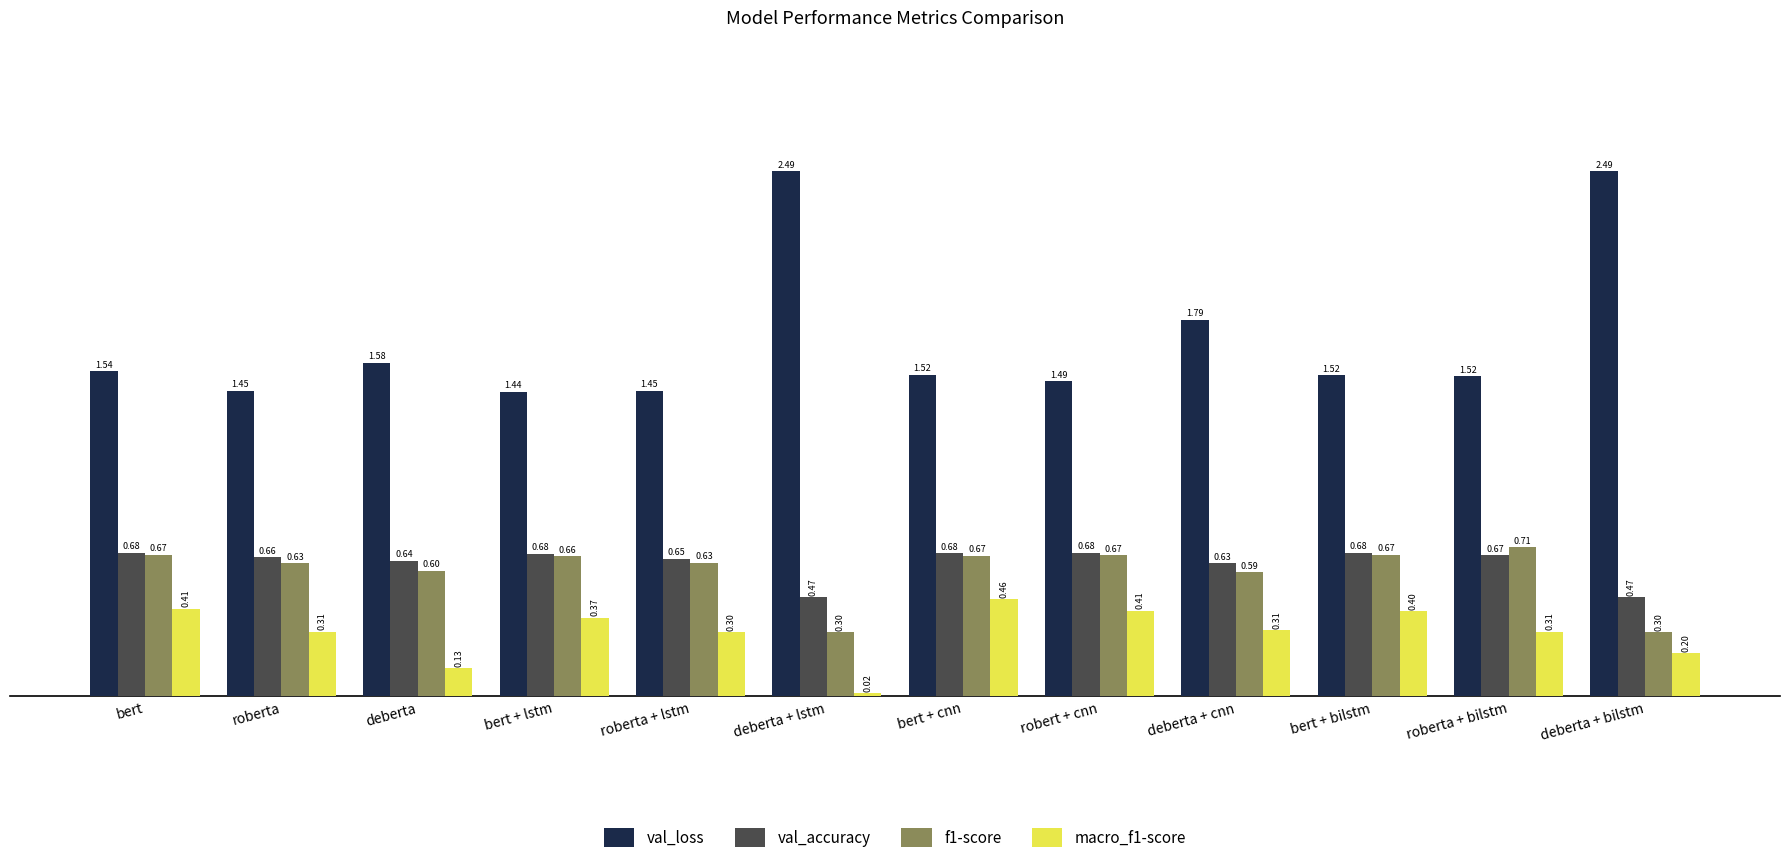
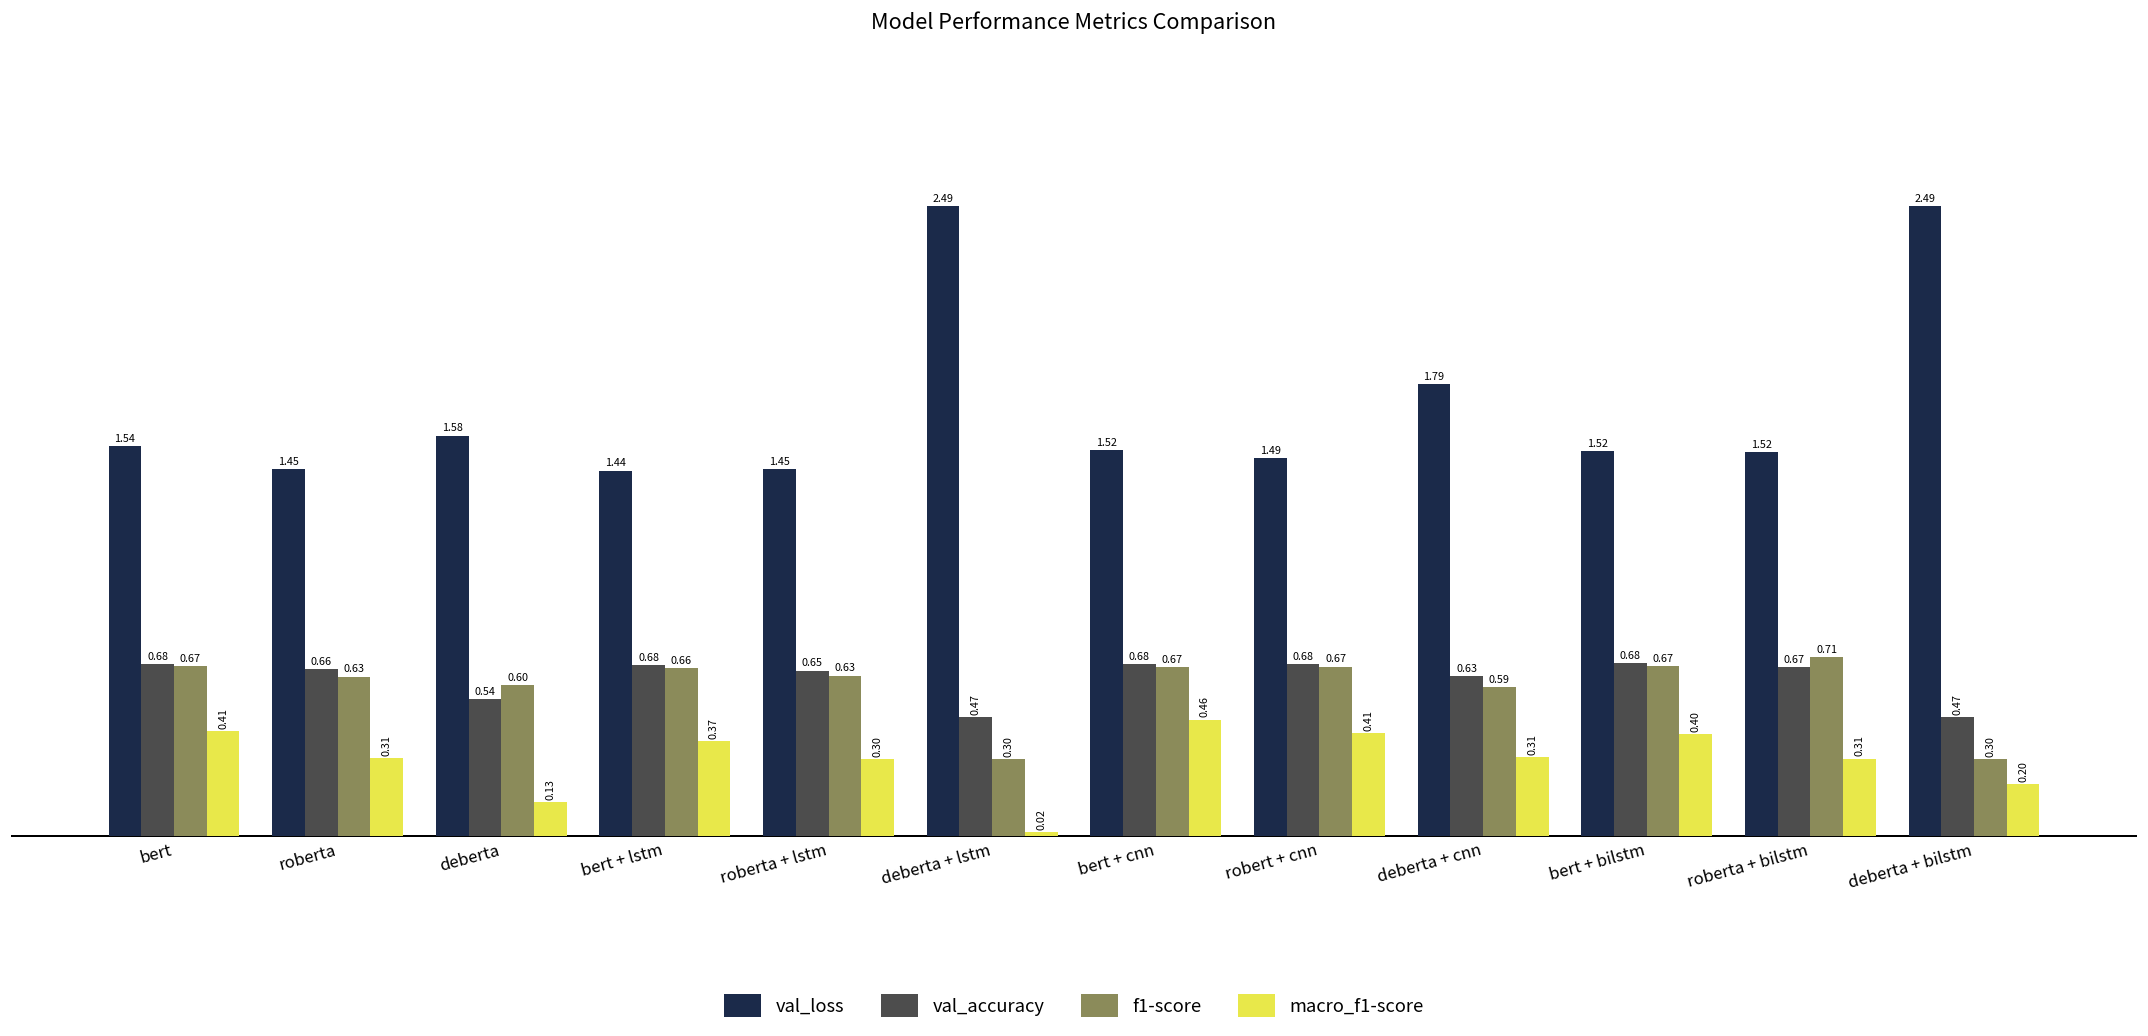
  {
    "val_loss": {
      "bert": 1.54,
      "roberta": 1.45,
      "deberta": 1.58,
      "bert + lstm": 1.44,
      "roberta + lstm": 1.45,
      "deberta + lstm": 2.49,
      "bert + cnn": 1.52,
      "robert + cnn": 1.49,
      "deberta + cnn": 1.79,
      "bert + bilstm": 1.52,
      "roberta + bilstm": 1.52,
      "deberta + bilstm": 2.49
    },
    "val_accuracy": {
      "bert": 0.68,
      "roberta": 0.66,
-     "deberta": 0.64,
+     "deberta": 0.54,
      "bert + lstm": 0.68,
      "roberta + lstm": 0.65,
      "deberta + lstm": 0.47,
      "bert + cnn": 0.68,
      "robert + cnn": 0.68,
      "deberta + cnn": 0.63,
      "bert + bilstm": 0.68,
      "roberta + bilstm": 0.67,
      "deberta + bilstm": 0.47
    },
    "f1-score": {
      "bert": 0.67,
      "roberta": 0.63,
      "deberta": 0.60,
      "bert + lstm": 0.66,
      "roberta + lstm": 0.63,
      "deberta + lstm": 0.30,
      "bert + cnn": 0.67,
      "robert + cnn": 0.67,
      "deberta + cnn": 0.59,
      "bert + bilstm": 0.67,
      "roberta + bilstm": 0.71,
      "deberta + bilstm": 0.30
    },
    "macro_f1-score": {
      "bert": 0.41,
      "roberta": 0.31,
      "deberta": 0.13,
      "bert + lstm": 0.37,
      "roberta + lstm": 0.30,
      "deberta + lstm": 0.02,
      "bert + cnn": 0.46,
      "robert + cnn": 0.41,
      "deberta + cnn": 0.31,
      "bert + bilstm": 0.40,
      "roberta + bilstm": 0.31,
      "deberta + bilstm": 0.20
    }
  }
